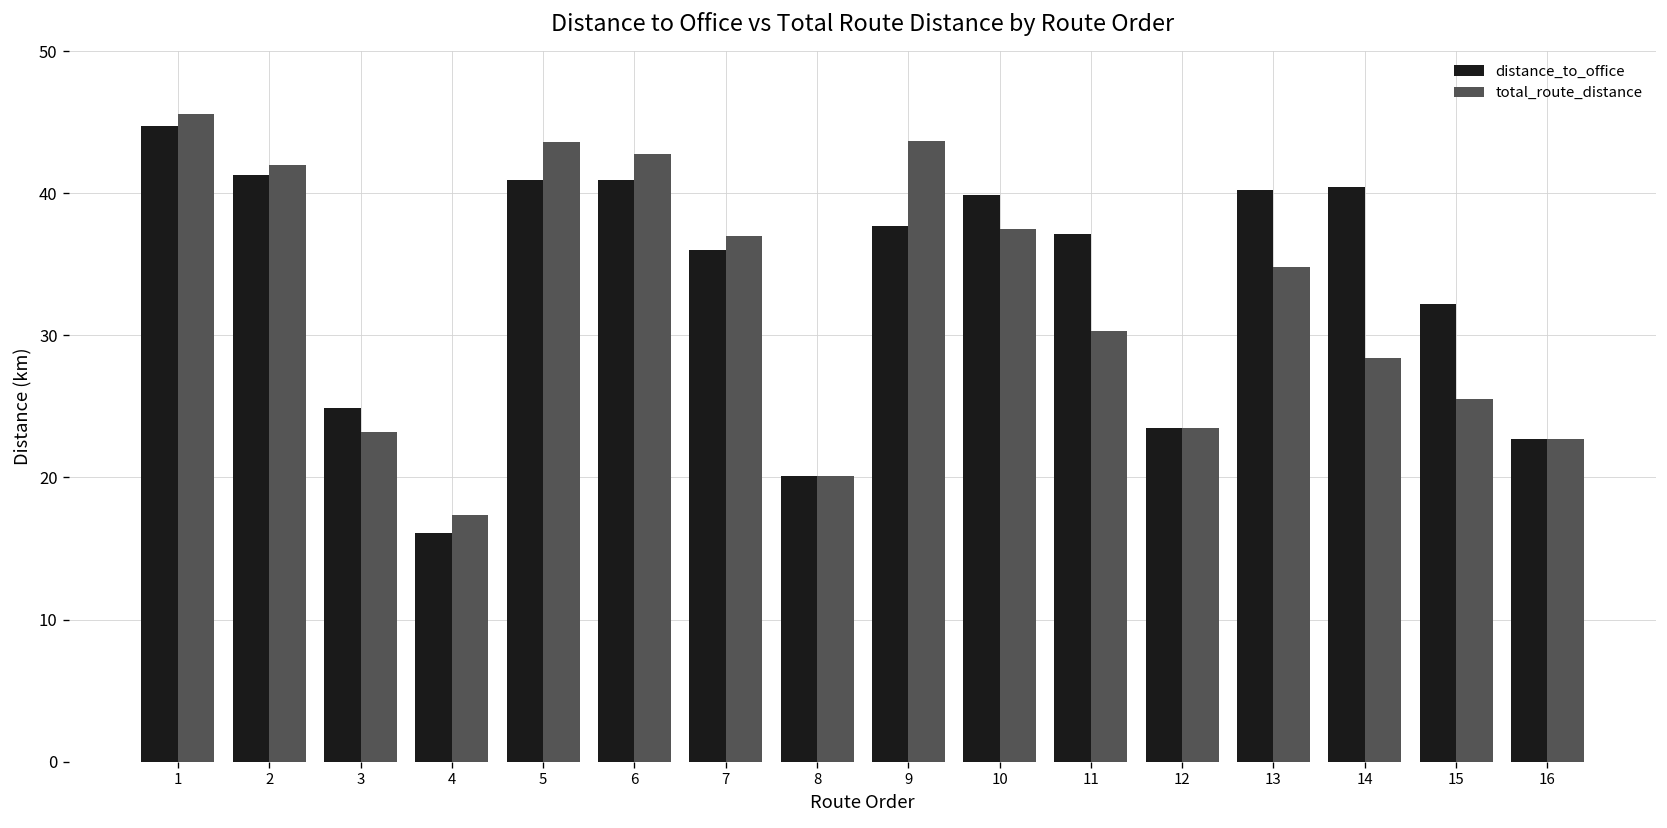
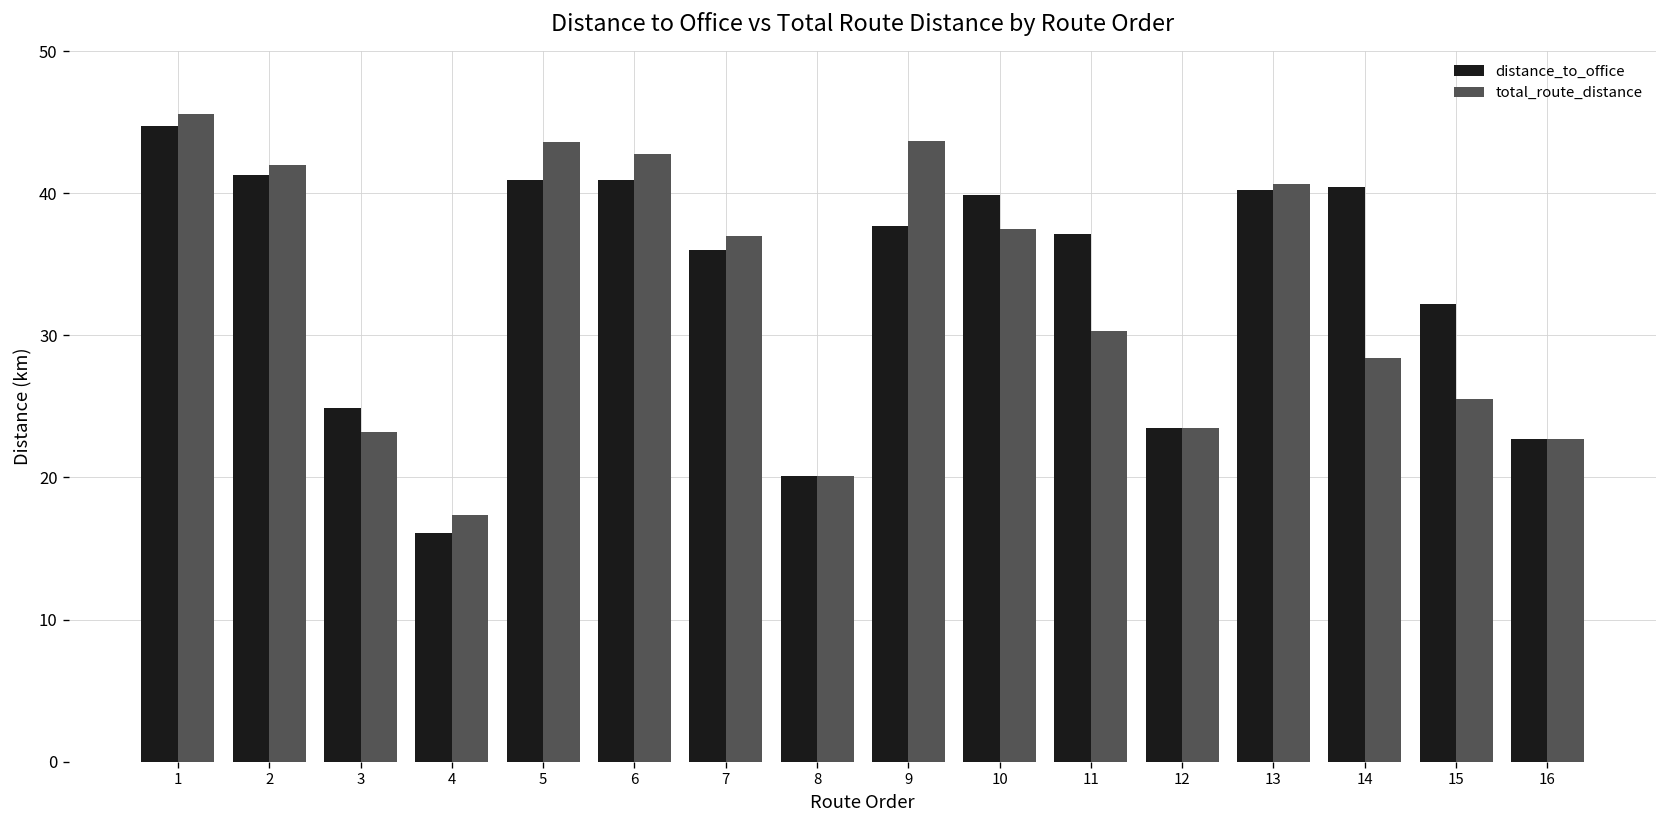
  {
    "distance_to_office": {
      "1": 44.7,
      "2": 41.3,
      "3": 24.9,
      "4": 16.1,
      "5": 40.9,
      "6": 40.9,
      "7": 36.0,
      "8": 20.1,
      "9": 37.7,
      "10": 39.9,
      "11": 37.1,
      "12": 23.5,
      "13": 40.3,
      "14": 40.4,
      "15": 32.2,
      "16": 22.7
    },
    "total_route_distance": {
      "1": 45.6,
      "2": 42.0,
      "3": 23.2,
      "4": 17.4,
      "5": 43.6,
      "6": 42.8,
      "7": 37.0,
      "8": 20.1,
      "9": 43.7,
      "10": 37.5,
      "11": 30.3,
      "12": 23.5,
-     "13": 34.8,
+     "13": 40.6,
      "14": 28.4,
      "15": 25.5,
      "16": 22.7
    }
  }
